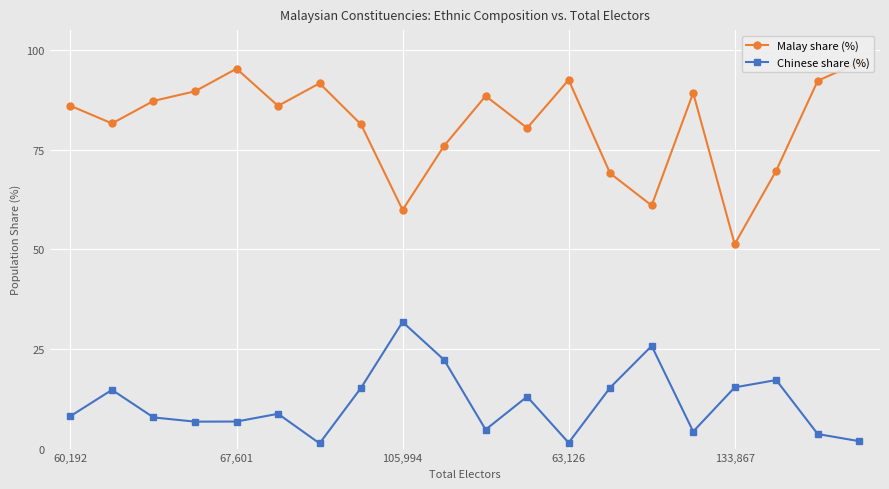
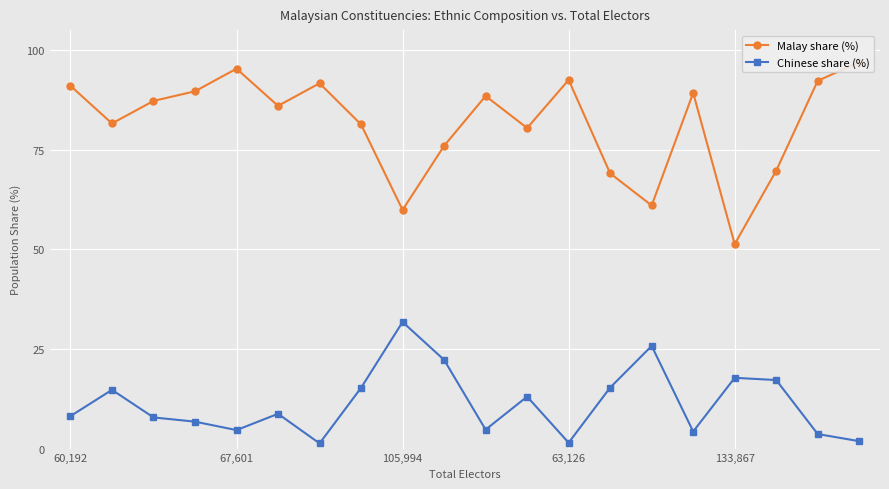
  {
    "Malay share (%)": {
-     "60,192": 86,
+     "60,192": 91,
      "67,601": 95,
      "105,994": 60,
      "63,126": 93,
      "133,867": 51
    },
    "Chinese share (%)": {
      "60,192": 8,
-     "67,601": 7,
+     "67,601": 5,
      "105,994": 32,
      "63,126": 1,
-     "133,867": 15
+     "133,867": 18
    }
  }
